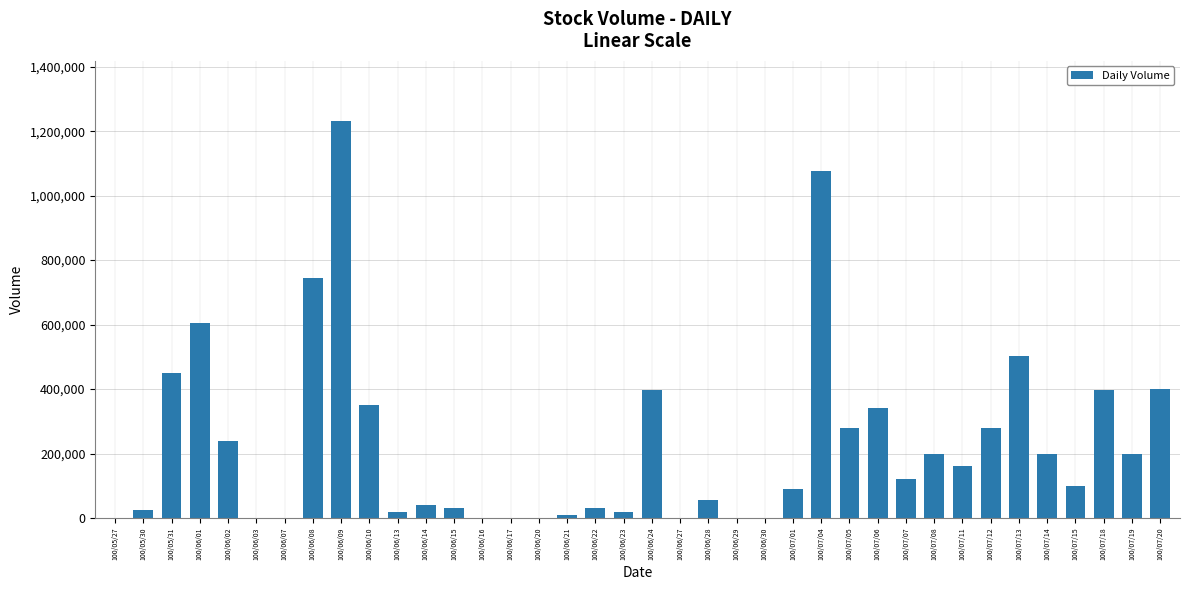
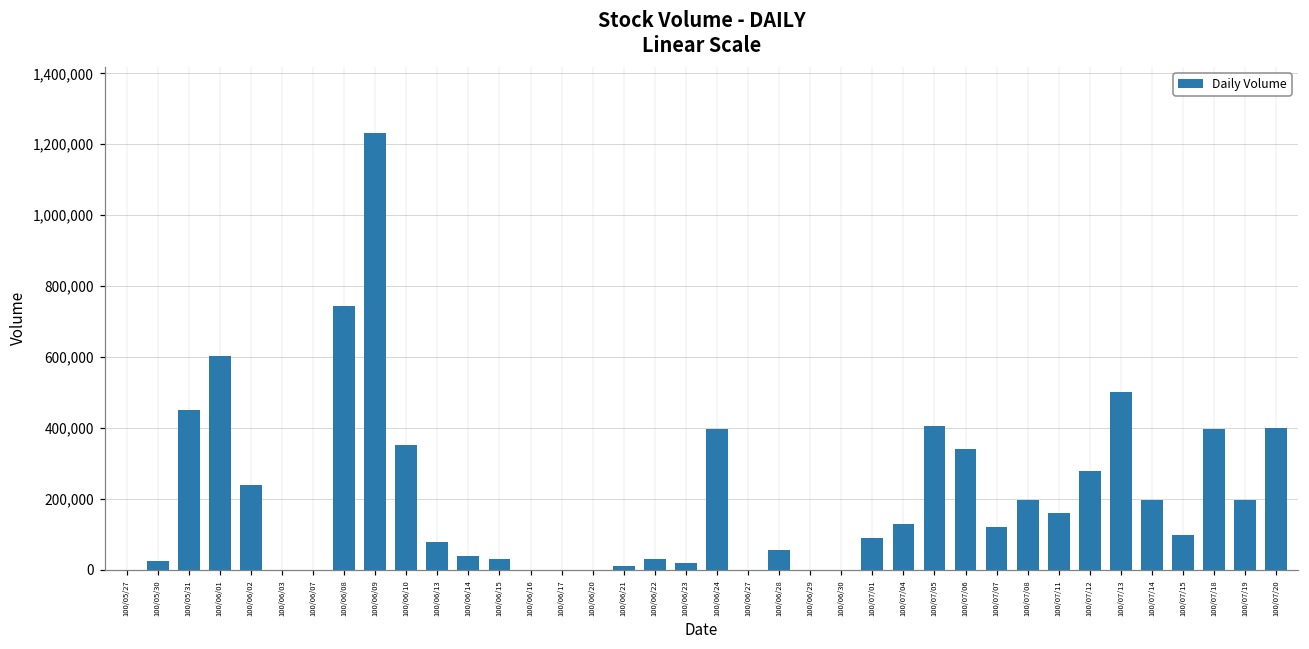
  {
    "100/05/27": "0",
    "100/05/30": "20,000",
    "100/05/31": "450,000",
    "100/06/01": "600,000",
    "100/06/02": "240,000",
    "100/06/03": "0",
    "100/06/07": "0",
    "100/06/08": "740,000",
    "100/06/09": "1,230,000",
    "100/06/10": "350,000",
-   "100/06/13": "20,000",
+   "100/06/13": "80,000",
    "100/06/14": "40,000",
    "100/06/15": "30,000",
    "100/06/16": "0",
    "100/06/17": "0",
    "100/06/20": "0",
    "100/06/21": "10,000",
    "100/06/22": "30,000",
    "100/06/23": "20,000",
    "100/06/24": "400,000",
    "100/06/27": "0",
    "100/06/28": "50,000",
    "100/06/29": "0",
    "100/06/30": "0",
    "100/07/01": "90,000",
-   "100/07/04": "1,080,000",
-   "100/07/05": "280,000",
+   "100/07/04": "130,000",
+   "100/07/05": "410,000",
    "100/07/06": "340,000",
    "100/07/07": "120,000",
    "100/07/08": "200,000",
    "100/07/11": "160,000",
    "100/07/12": "280,000",
    "100/07/13": "500,000",
    "100/07/14": "200,000",
    "100/07/15": "100,000",
    "100/07/18": "400,000",
    "100/07/19": "200,000",
    "100/07/20": "400,000"
  }
